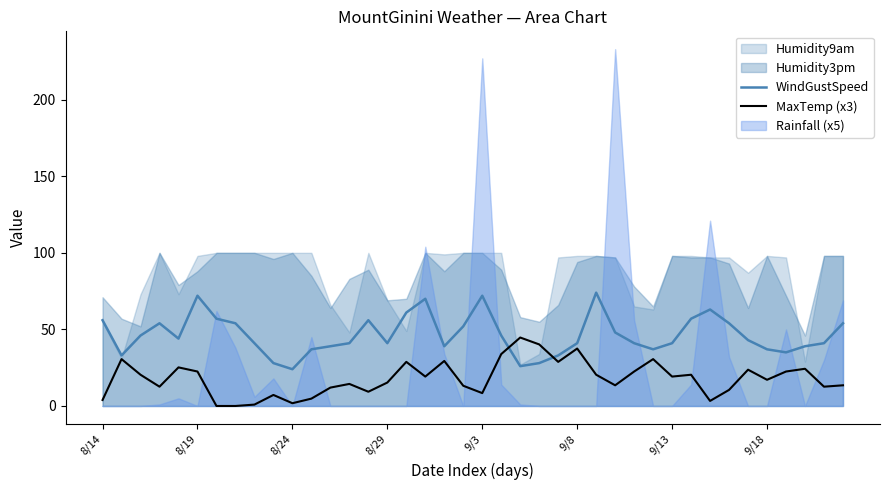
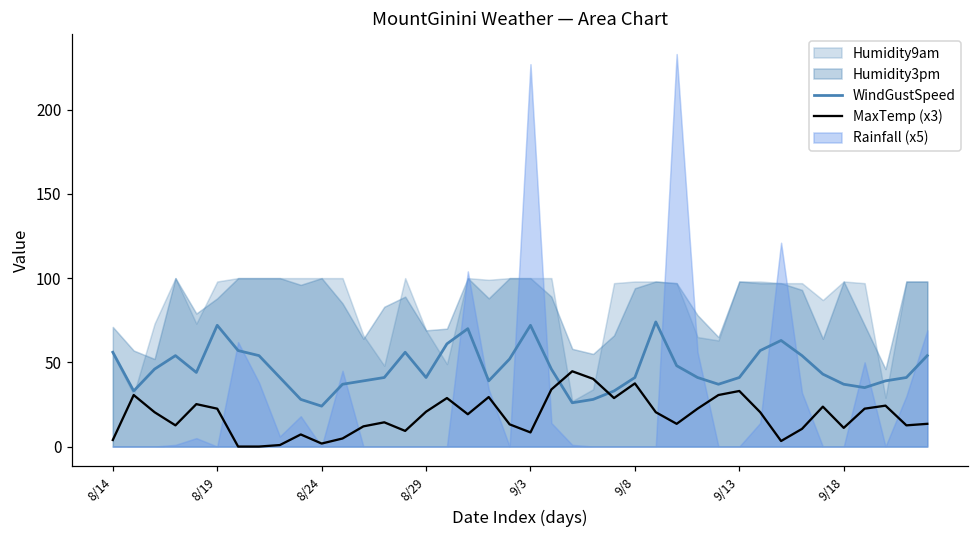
  {
    "MaxTemp (x3)": {
      "8/14": 4,
      "8/19": 23,
      "8/24": 2,
-     "8/29": 15,
+     "8/29": 21,
      "9/3": 8,
      "9/8": 38,
-     "9/13": 19,
-     "9/18": 17
+     "9/13": 33,
+     "9/18": 11
    }
  }
